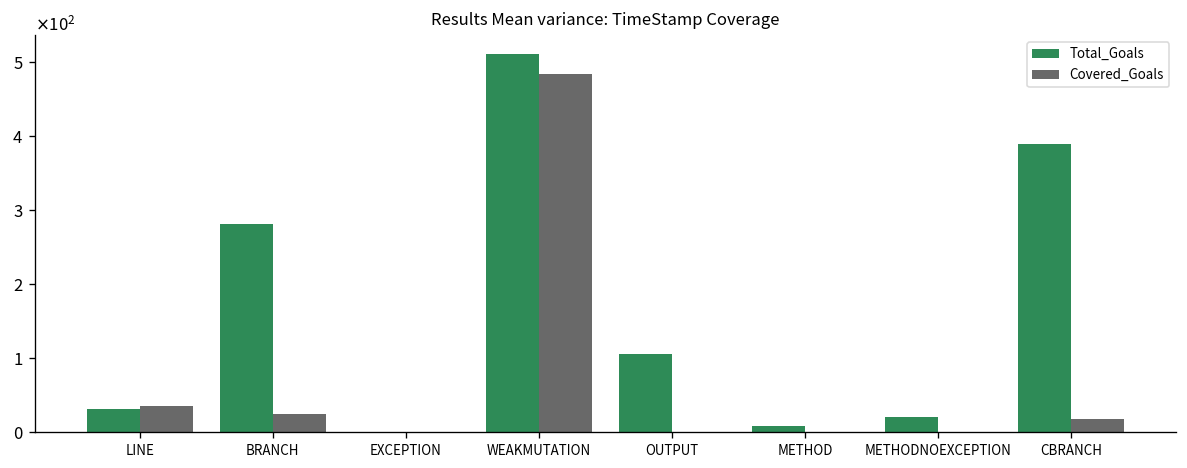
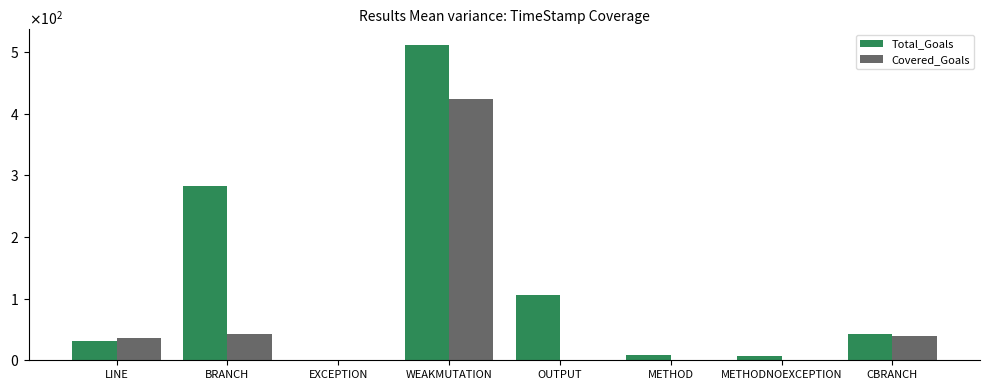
  {
    "Total_Goals": {
      "LINE": 30,
      "BRANCH": 280,
      "EXCEPTION": 0,
      "WEAKMUTATION": 510,
      "OUTPUT": 110,
      "METHOD": 10,
-     "METHODNOEXCEPTION": 20,
-     "CBRANCH": 390
+     "METHODNOEXCEPTION": 10,
+     "CBRANCH": 40
    },
    "Covered_Goals": {
      "LINE": 40,
-     "BRANCH": 30,
+     "BRANCH": 40,
      "EXCEPTION": 0,
-     "WEAKMUTATION": 480,
+     "WEAKMUTATION": 420,
      "OUTPUT": 0,
      "METHOD": 0,
      "METHODNOEXCEPTION": 0,
-     "CBRANCH": 20
+     "CBRANCH": 40
    }
  }
